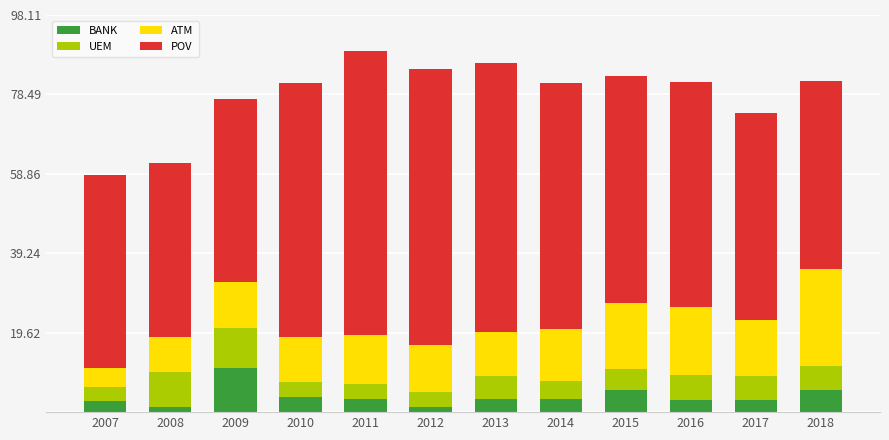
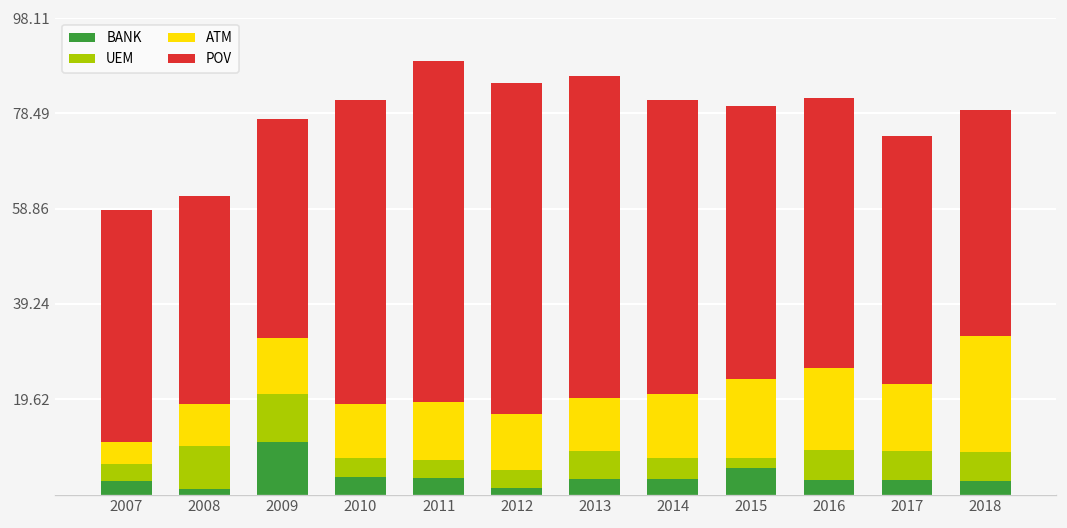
  {
    "BANK": {
      "2007": 3,
      "2008": 1,
      "2009": 11,
      "2010": 4,
      "2011": 3,
      "2012": 1,
      "2013": 3,
      "2014": 3,
      "2015": 5,
      "2016": 3,
      "2017": 3,
-     "2018": 5
+     "2018": 3
    },
    "UEM": {
      "2007": 3,
      "2008": 9,
      "2009": 10,
      "2010": 4,
      "2011": 4,
      "2012": 4,
      "2013": 6,
      "2014": 4,
-     "2015": 5,
+     "2015": 2,
      "2016": 6,
      "2017": 6,
      "2018": 6
    },
    "ATM": {
      "2007": 4,
      "2008": 9,
      "2009": 11,
      "2010": 11,
      "2011": 12,
      "2012": 11,
      "2013": 11,
      "2014": 13,
      "2015": 16,
      "2016": 17,
      "2017": 14,
      "2018": 24
    },
    "POV": {
      "2007": 48,
      "2008": 43,
      "2009": 45,
      "2010": 63,
      "2011": 70,
      "2012": 68,
      "2013": 66,
      "2014": 61,
      "2015": 56,
      "2016": 56,
      "2017": 51,
      "2018": 47
    }
  }
